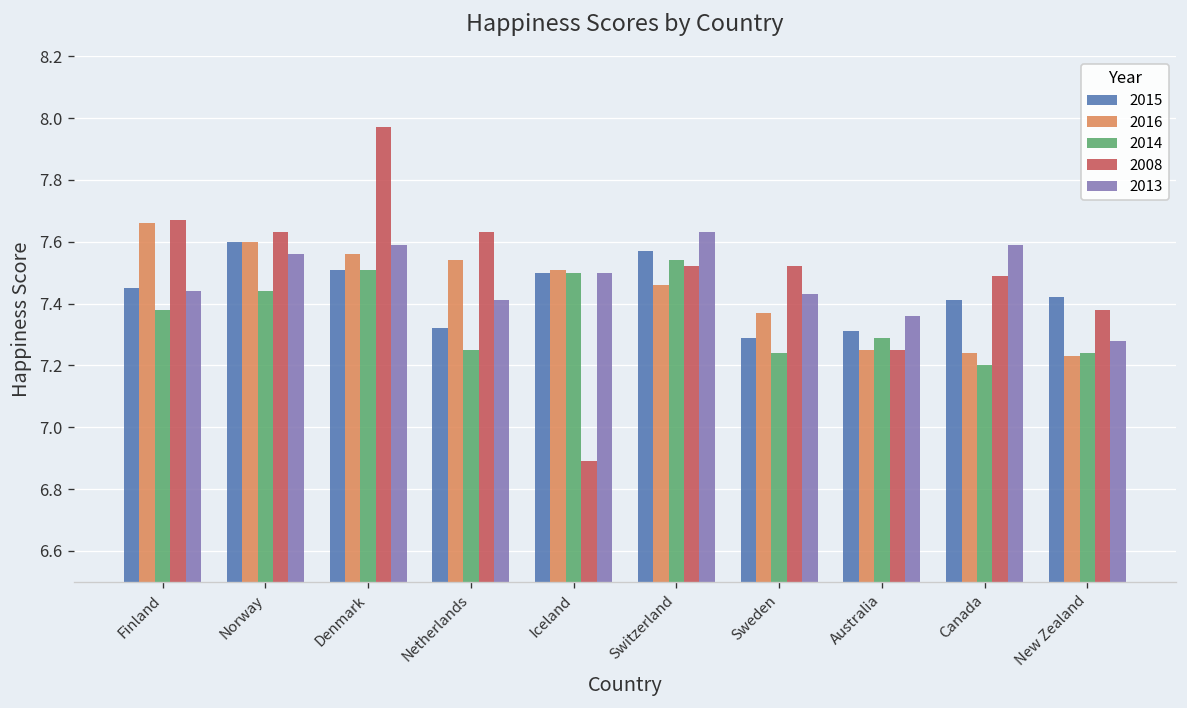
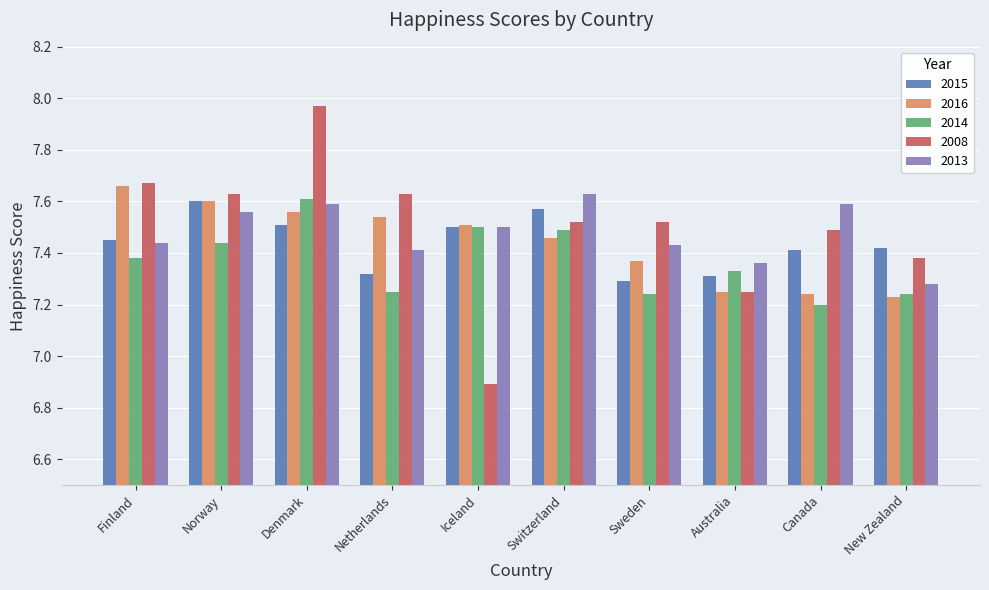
  {
    "2014": {
      "Finland": 7.38,
      "Norway": 7.44,
-     "Denmark": 7.51,
+     "Denmark": 7.61,
      "Netherlands": 7.25,
      "Iceland": 7.50,
-     "Switzerland": 7.54,
+     "Switzerland": 7.49,
      "Sweden": 7.24,
-     "Australia": 7.29,
+     "Australia": 7.33,
      "Canada": 7.20,
      "New Zealand": 7.24
    }
  }
